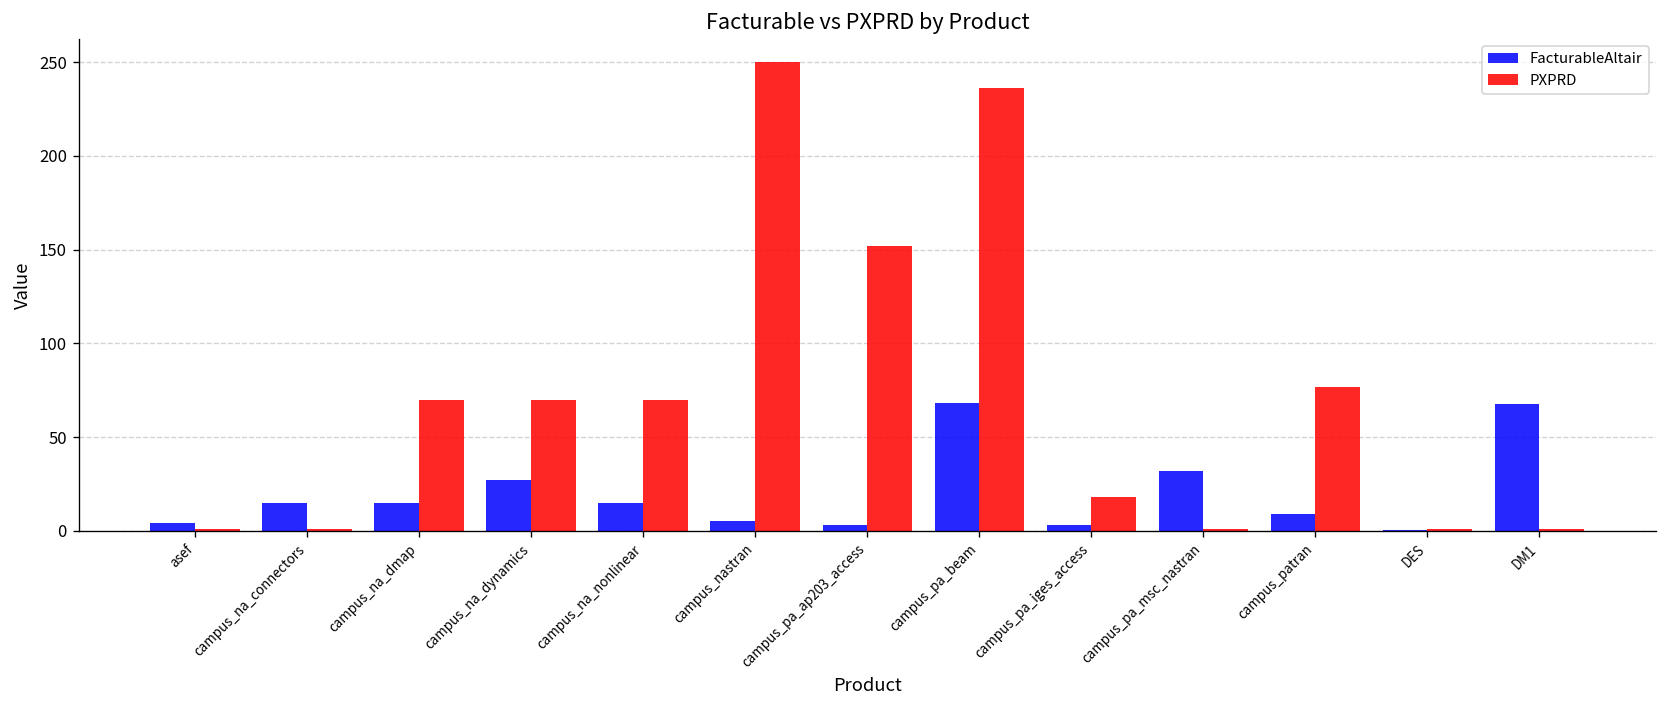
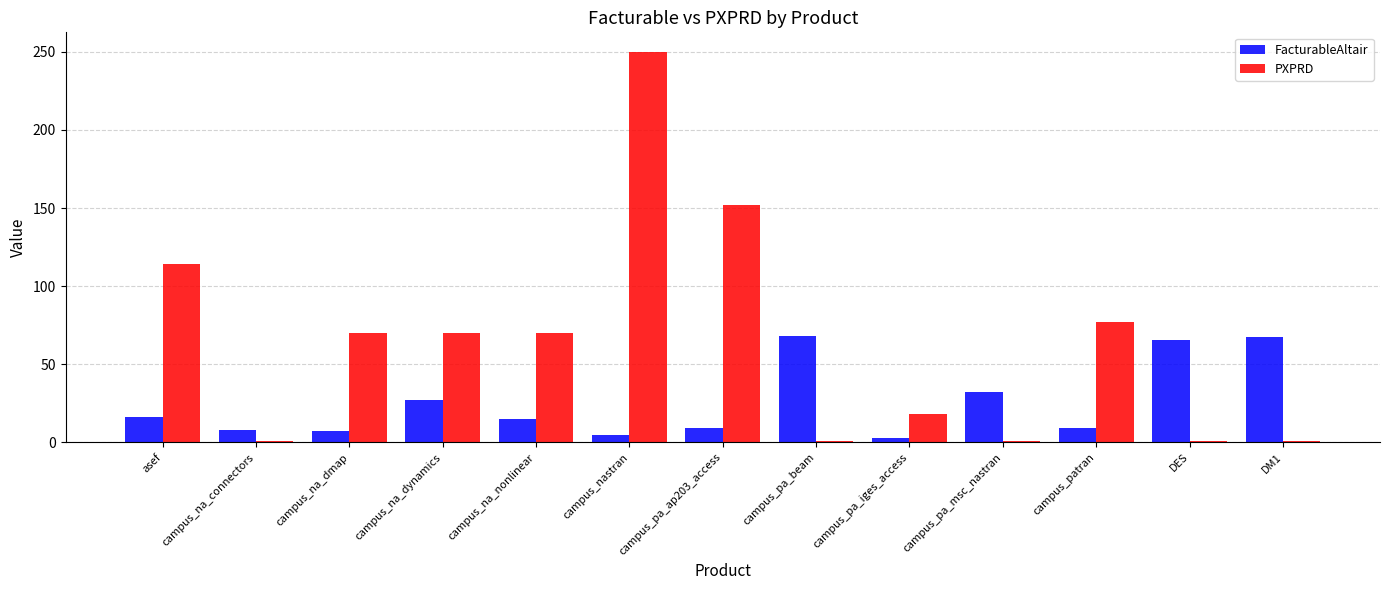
  {
    "FacturableAltair": {
-     "asef": 4,
-     "campus_na_connectors": 15,
-     "campus_na_dmap": 15,
+     "asef": 16,
+     "campus_na_connectors": 8,
+     "campus_na_dmap": 7,
      "campus_na_dynamics": 27,
      "campus_na_nonlinear": 15,
      "campus_nastran": 5,
-     "campus_pa_ap203_access": 3,
+     "campus_pa_ap203_access": 9,
      "campus_pa_beam": 68,
      "campus_pa_iges_access": 3,
      "campus_pa_msc_nastran": 32,
      "campus_patran": 9,
-     "DES": 1,
+     "DES": 66,
      "DM1": 67
    },
    "PXPRD": {
-     "asef": 1,
+     "asef": 114,
      "campus_na_dmap": 70,
      "campus_na_dynamics": 70,
      "campus_na_nonlinear": 70,
      "campus_nastran": 250,
      "campus_pa_ap203_access": 152,
-     "campus_pa_beam": 236,
+     "campus_pa_beam": 1,
      "campus_pa_iges_access": 18,
      "campus_patran": 77
    }
  }
